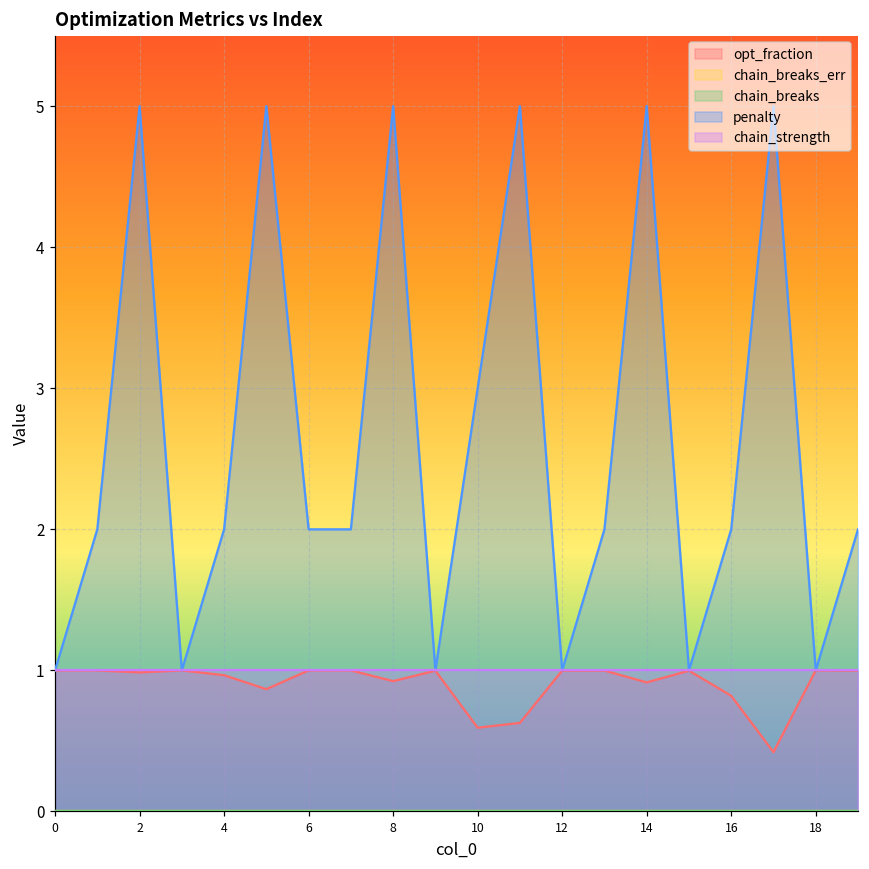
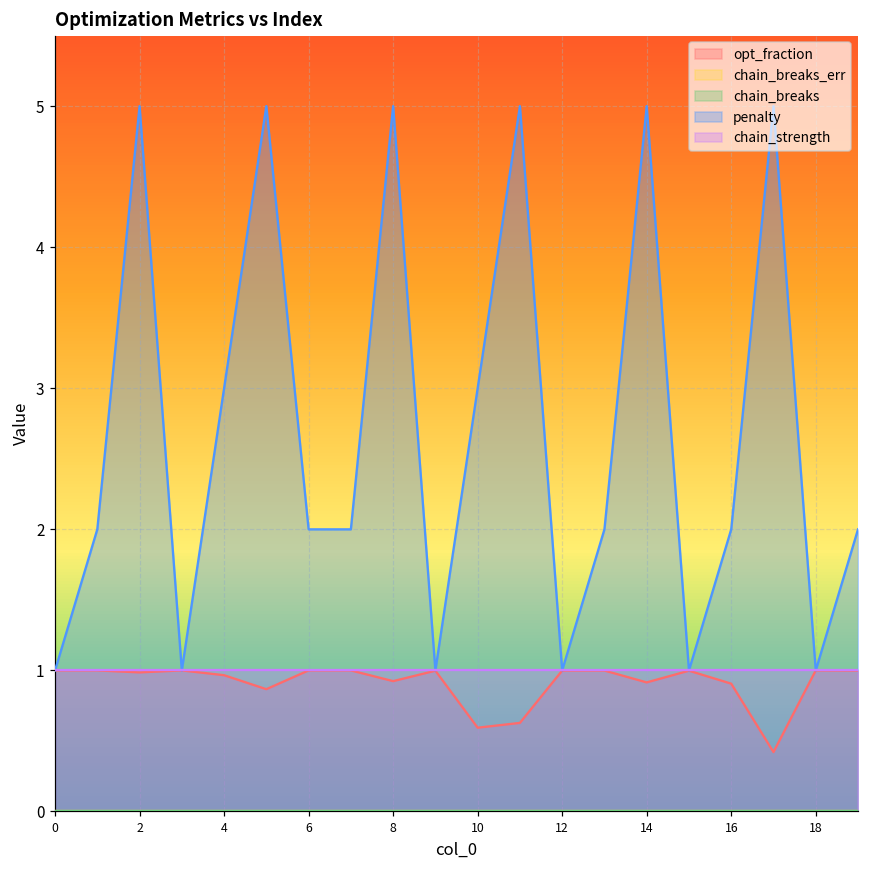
  {
    "opt_fraction": {
      "4": 0.97,
      "8": 0.92,
      "10": 0.59,
      "14": 0.92,
-     "16": 0.82
+     "16": 0.91
    },
    "chain_breaks": {
      "0": 0.00,
      "2": 0.00,
      "4": 0.00,
      "6": 0.00,
      "8": 0.00,
      "10": 0.00,
      "12": 0.00,
      "14": 0.00,
      "16": 0.00,
      "18": 0.00
    },
    "penalty": {
      "2": 5,
-     "4": 2,
+     "4": 3,
      "6": 2,
      "8": 5,
      "10": 3,
      "14": 5,
      "16": 2
    },
    "chain_strength": {
      "4": 1.00,
      "8": 1.00,
      "10": 1.00,
      "14": 1.00,
      "16": 1.00
    }
  }
